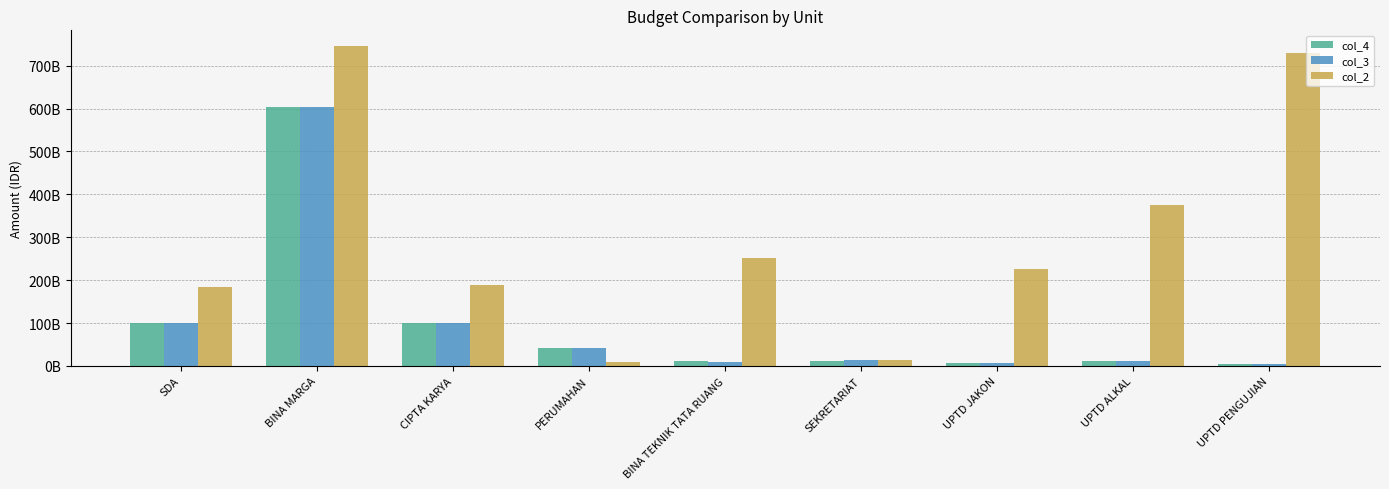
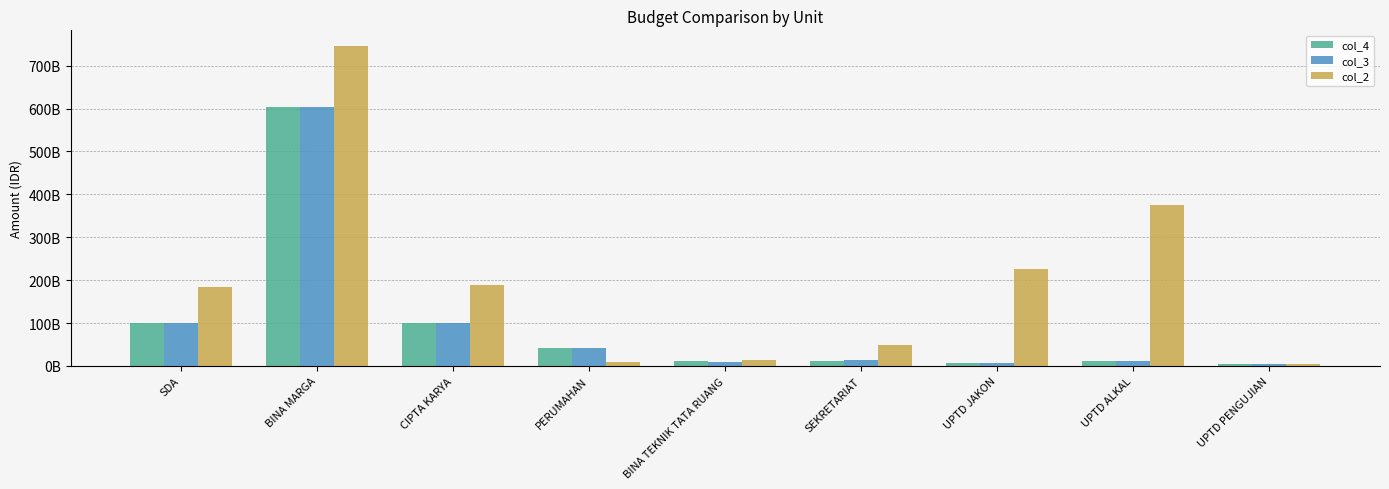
  {
    "col_2": {
      "SDA": 180000000000,
      "BINA MARGA": 750000000000,
      "CIPTA KARYA": 190000000000,
      "PERUMAHAN": 10000000000,
-     "BINA TEKNIK TATA RUANG": 250000000000,
-     "SEKRETARIAT": 20000000000,
+     "BINA TEKNIK TATA RUANG": 20000000000,
+     "SEKRETARIAT": 50000000000,
      "UPTD JAKON": 220000000000,
      "UPTD ALKAL": 370000000000,
-     "UPTD PENGUJIAN": 730000000000
+     "UPTD PENGUJIAN": 0
    }
  }
